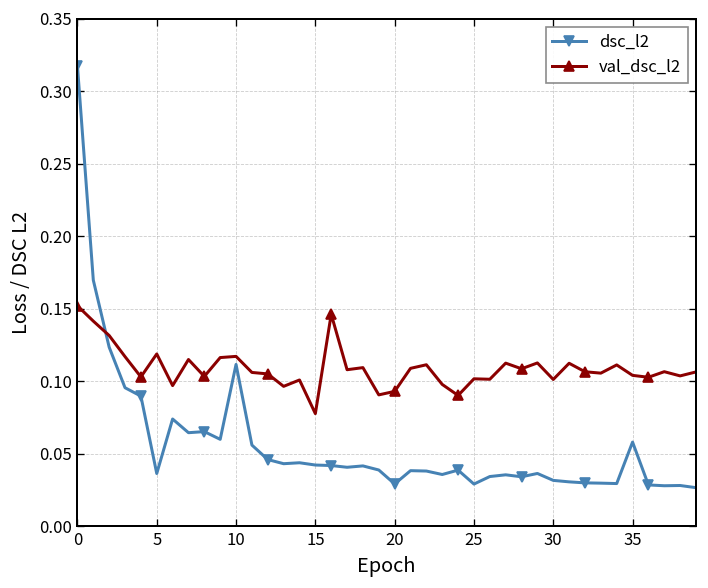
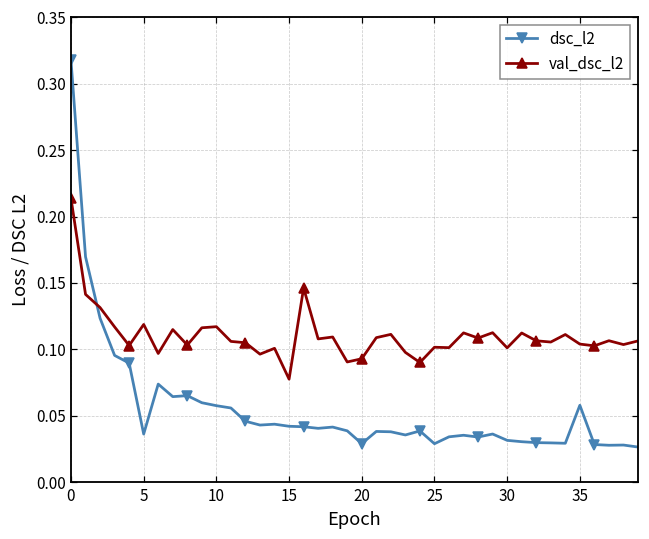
  {
    "dsc_l2": {
      "0": 0.317,
      "5": 0.036,
-     "10": 0.112,
+     "10": 0.058,
      "15": 0.042,
      "20": 0.029,
      "25": 0.029,
      "30": 0.032,
      "35": 0.058
    },
    "val_dsc_l2": {
-     "0": 0.152,
+     "0": 0.214,
      "5": 0.119,
      "10": 0.117,
      "15": 0.078,
      "20": 0.093,
      "25": 0.102,
      "30": 0.101,
      "35": 0.104
    }
  }
